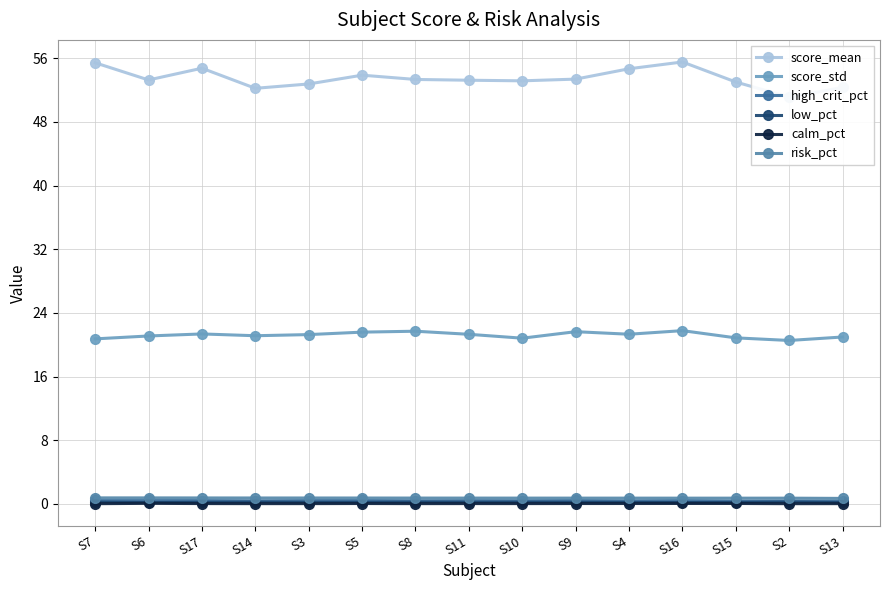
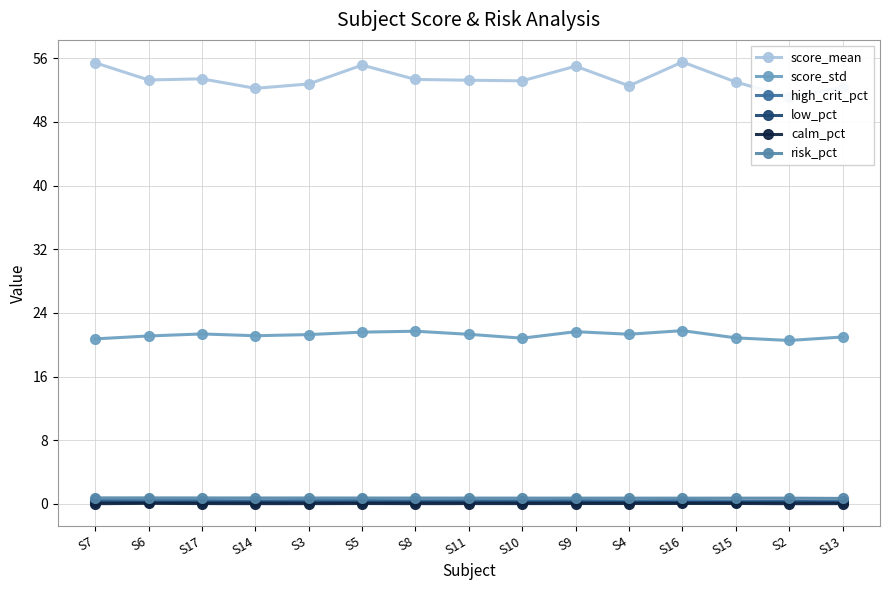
  {
    "score_mean": {
      "S7": 55,
      "S6": 53,
-     "S17": 55,
+     "S17": 53,
      "S14": 52,
      "S3": 53,
-     "S5": 54,
+     "S5": 55,
      "S8": 53,
      "S11": 53,
      "S10": 53,
-     "S9": 53,
-     "S4": 55,
+     "S9": 55,
+     "S4": 53,
      "S16": 56,
      "S15": 53
    }
  }
